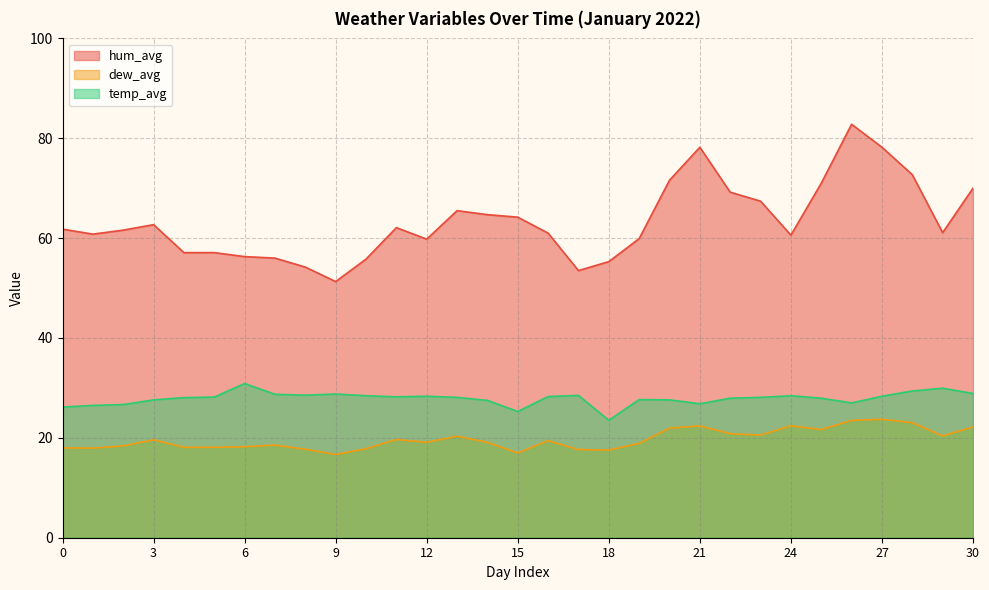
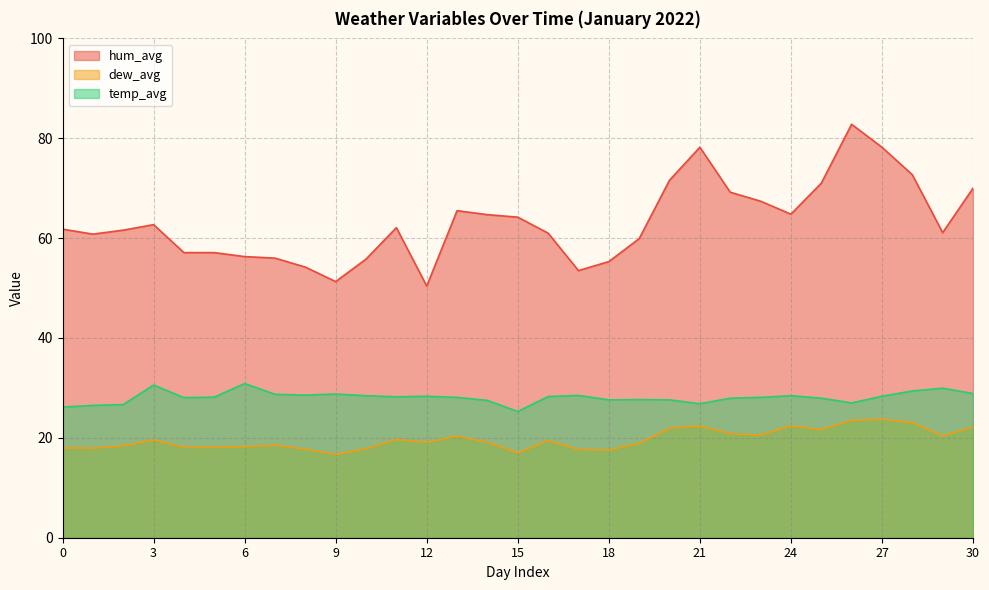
  {
    "hum_avg": {
      "0": 62,
      "3": 63,
      "6": 56,
      "9": 51,
-     "12": 60,
+     "12": 50,
      "15": 64,
      "18": 55,
      "21": 78,
-     "24": 61,
+     "24": 65,
      "27": 78,
      "30": 70
    },
    "dew_avg": {
      "0": 18,
      "3": 20,
      "6": 18,
      "9": 17,
      "12": 19,
      "15": 17,
      "18": 18,
      "21": 22,
      "24": 22,
      "27": 24,
      "30": 22
    },
    "temp_avg": {
      "0": 26,
-     "3": 28,
+     "3": 31,
      "6": 31,
      "9": 29,
      "12": 28,
      "15": 25,
-     "18": 24,
+     "18": 28,
      "21": 27,
      "24": 28,
      "27": 28,
      "30": 29
    }
  }
